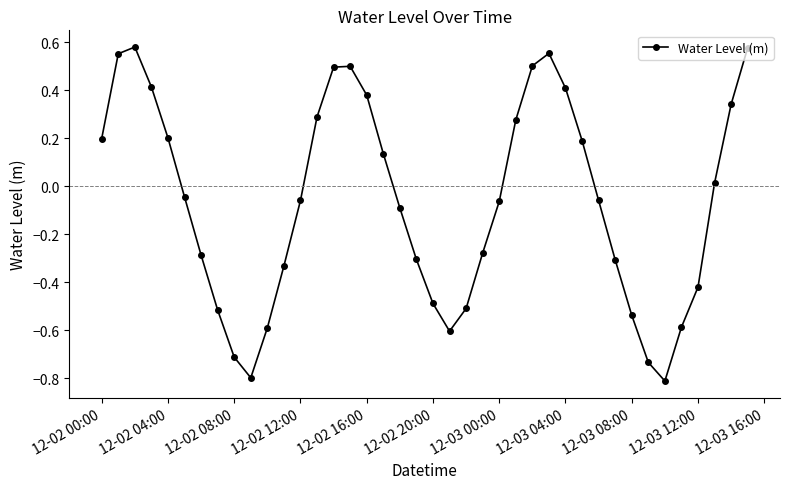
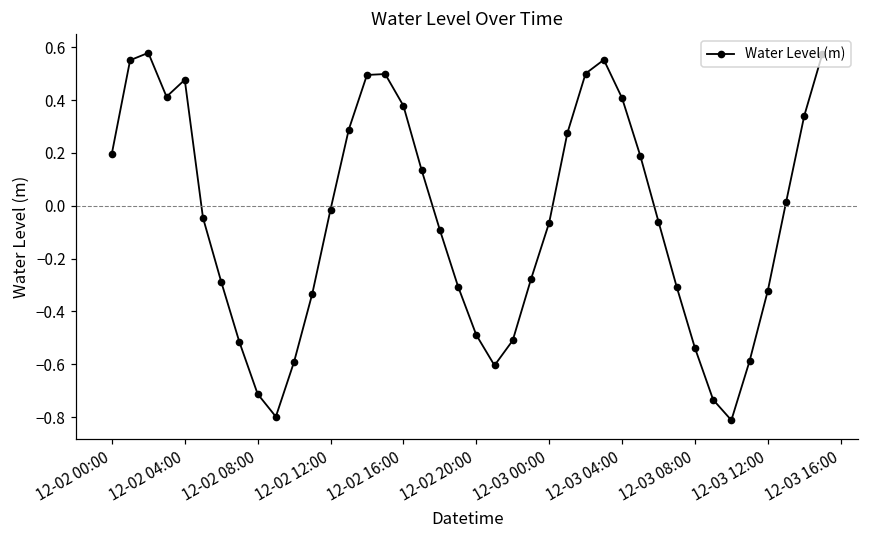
  {
    "12-02 00:00": 0.20,
-   "12-02 04:00": 0.20,
+   "12-02 04:00": 0.48,
    "12-02 08:00": -0.71,
-   "12-02 12:00": -0.06,
+   "12-02 12:00": -0.01,
    "12-02 16:00": 0.38,
    "12-02 20:00": -0.49,
    "12-03 00:00": -0.06,
    "12-03 04:00": 0.41,
    "12-03 08:00": -0.54,
-   "12-03 12:00": -0.42
+   "12-03 12:00": -0.32
  }
